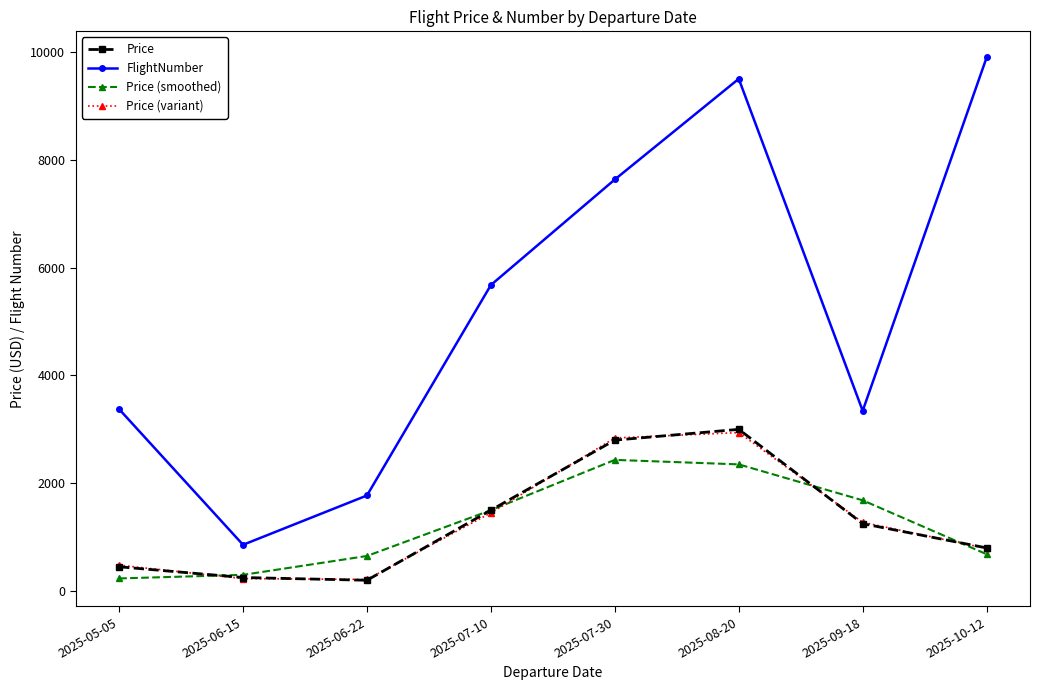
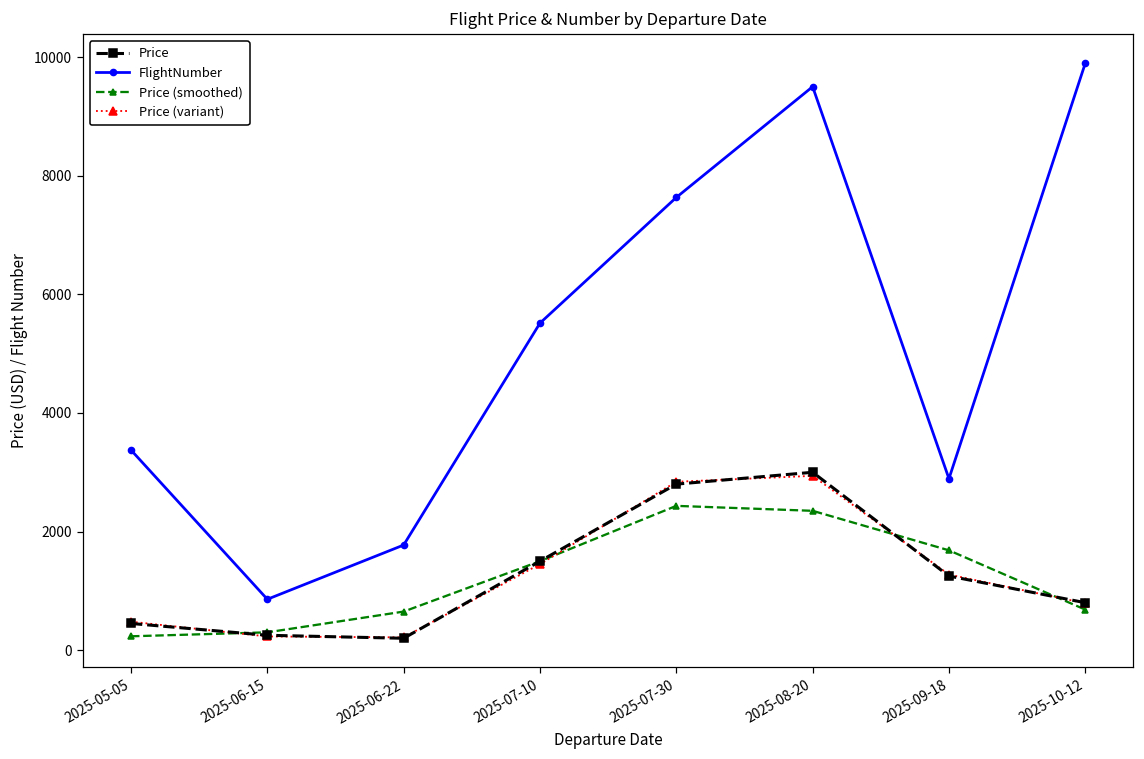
  {
    "Price": {
      "2025-08-20": 3000
    },
    "FlightNumber": {
      "2025-05-05": 3400,
      "2025-06-15": 900,
      "2025-06-22": 1800,
-     "2025-07-10": 5700,
+     "2025-07-10": 5500,
      "2025-07-30": 7600,
      "2025-08-20": 9500,
-     "2025-09-18": 3300,
+     "2025-09-18": 2900,
      "2025-10-12": 9900
    },
    "Price (smoothed)": {
      "2025-05-05": 200,
      "2025-06-15": 300,
      "2025-06-22": 700,
      "2025-07-30": 2400,
      "2025-08-20": 2400,
      "2025-09-18": 1700,
      "2025-10-12": 700
    },
    "Price (variant)": {
      "2025-07-10": 1500,
      "2025-08-20": 2900
    }
  }
